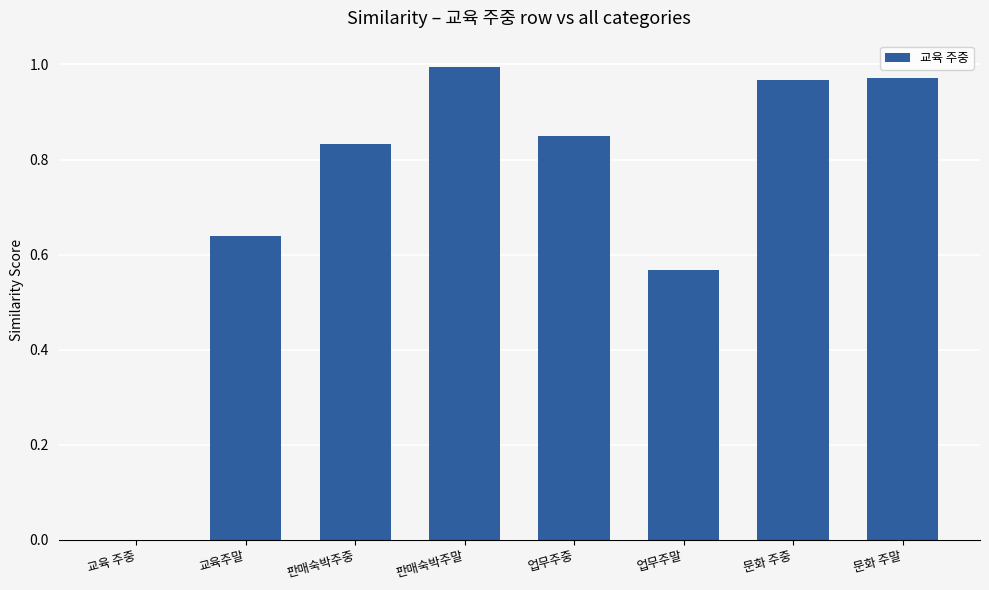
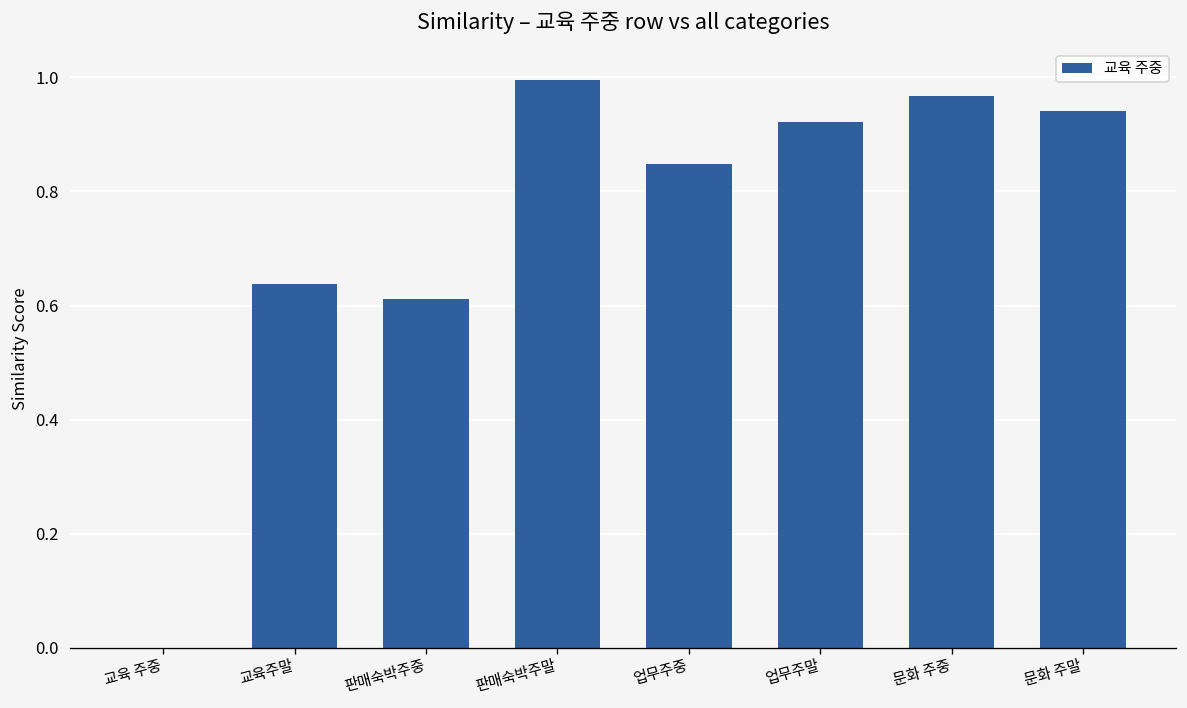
  {
    "교육 주중": 0.00,
    "교육주말": 0.64,
-   "판매숙박주중": 0.83,
+   "판매숙박주중": 0.61,
    "판매숙박주말": 1.00,
    "업무주중": 0.85,
-   "업무주말": 0.57,
+   "업무주말": 0.92,
    "문화 주중": 0.97,
-   "문화 주말": 0.97
+   "문화 주말": 0.94
  }
